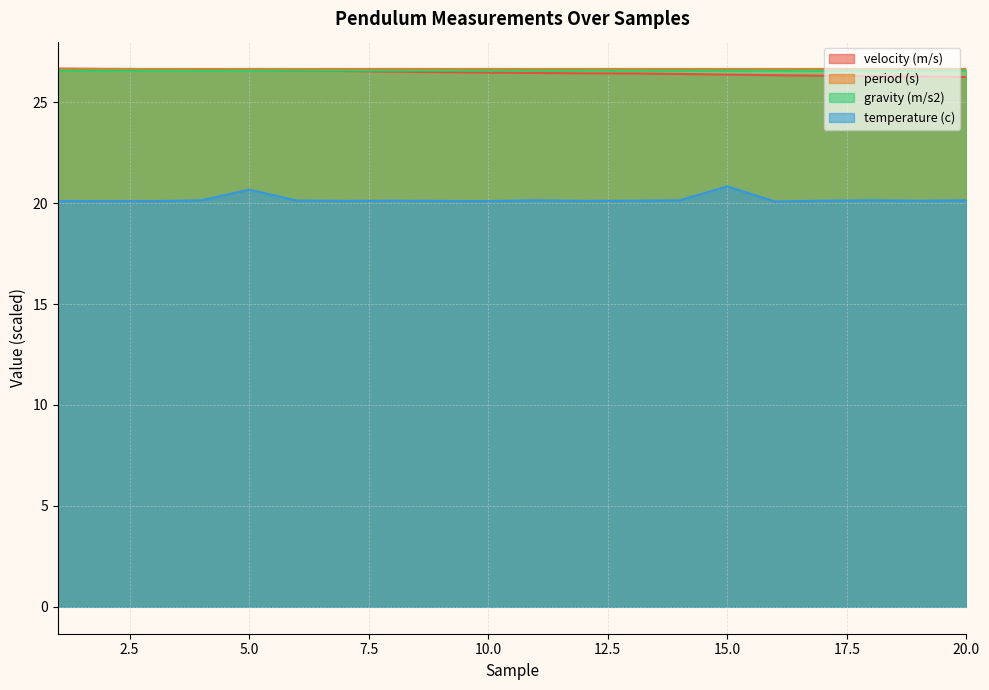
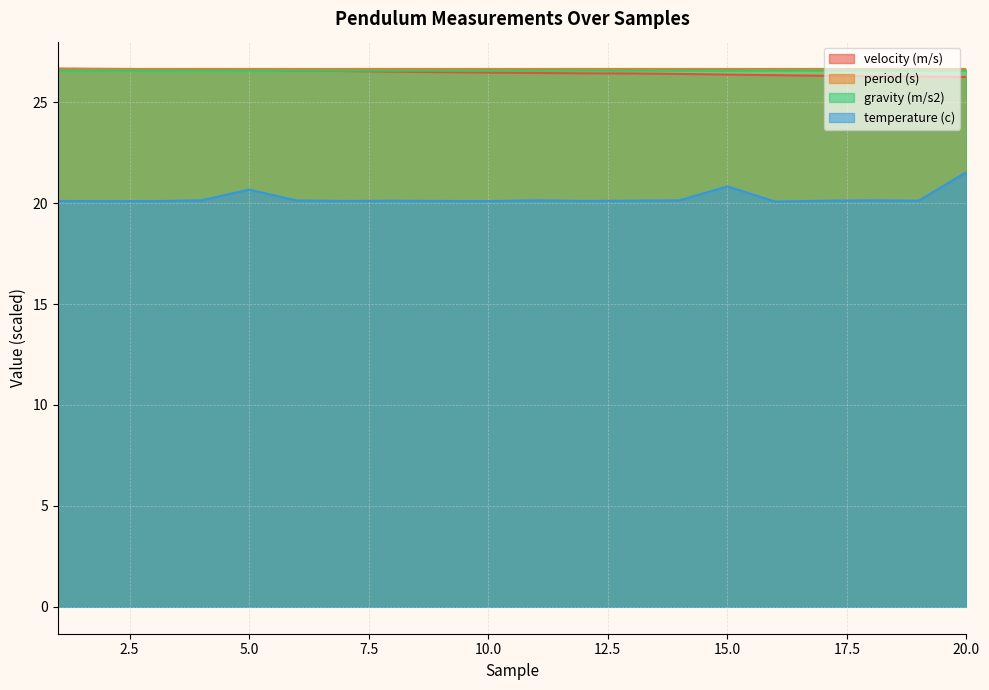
  {
    "temperature (c)": {
      "5.0": 20.7,
      "10.0": 20.1,
      "15.0": 20.8,
-     "20.0": 20.1
+     "20.0": 21.5
    }
  }
